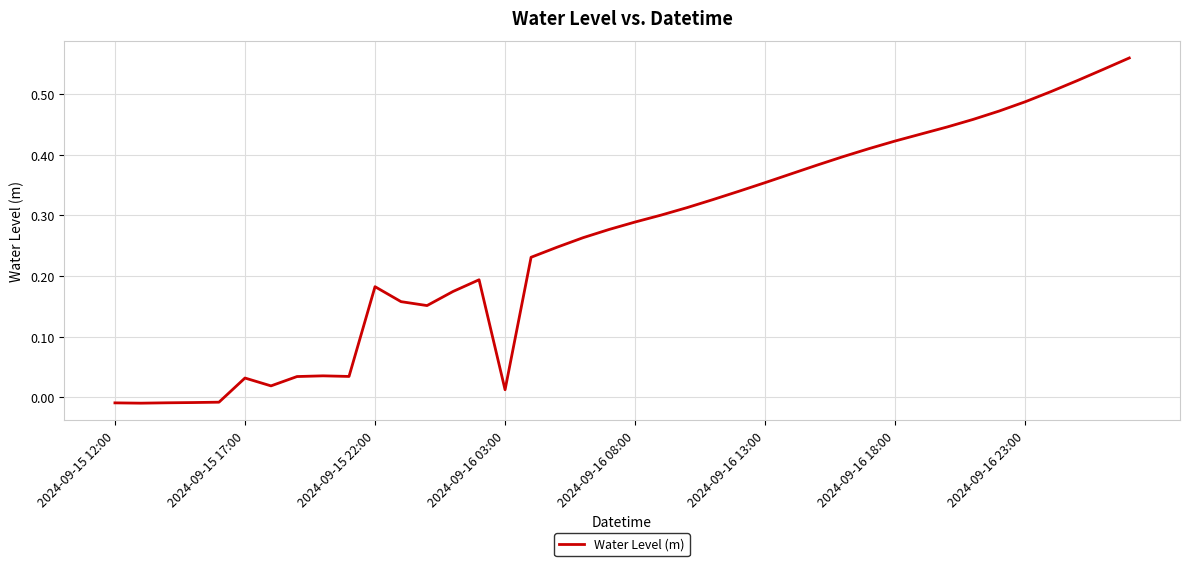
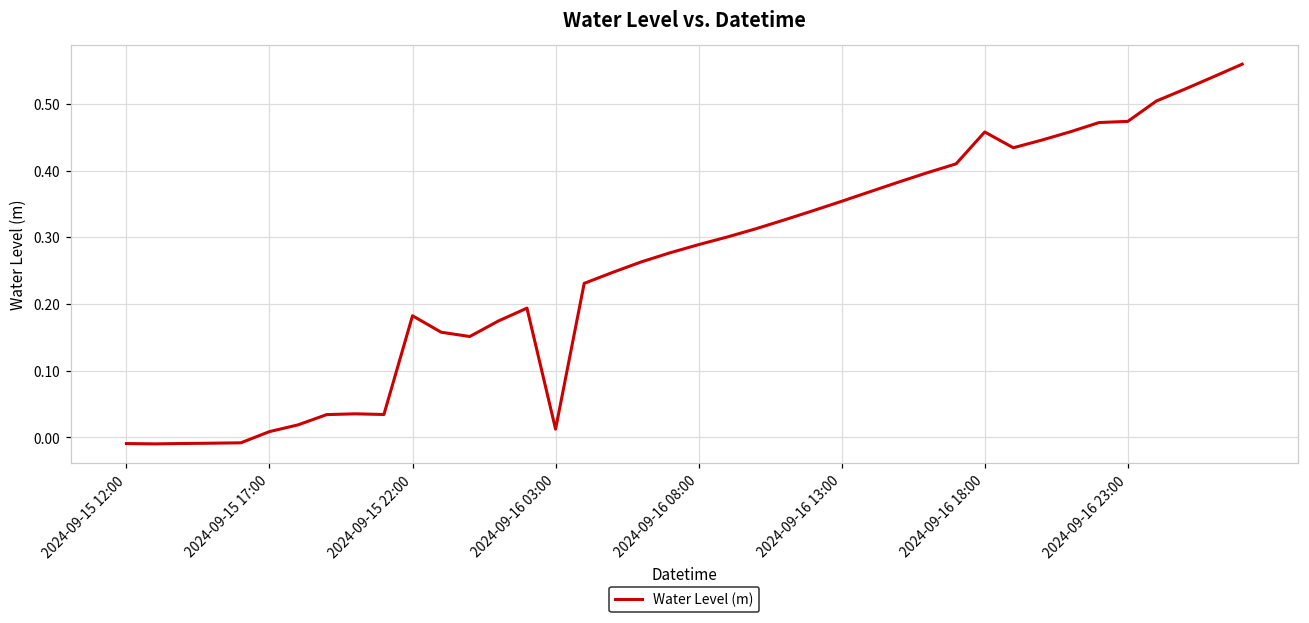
  {
    "2024-09-15 12:00": -0.01,
-   "2024-09-15 17:00": 0.03,
+   "2024-09-15 17:00": 0.01,
    "2024-09-15 22:00": 0.18,
    "2024-09-16 03:00": 0.01,
    "2024-09-16 08:00": 0.29,
    "2024-09-16 13:00": 0.35,
-   "2024-09-16 18:00": 0.42,
-   "2024-09-16 23:00": 0.49
+   "2024-09-16 18:00": 0.46,
+   "2024-09-16 23:00": 0.47
  }
